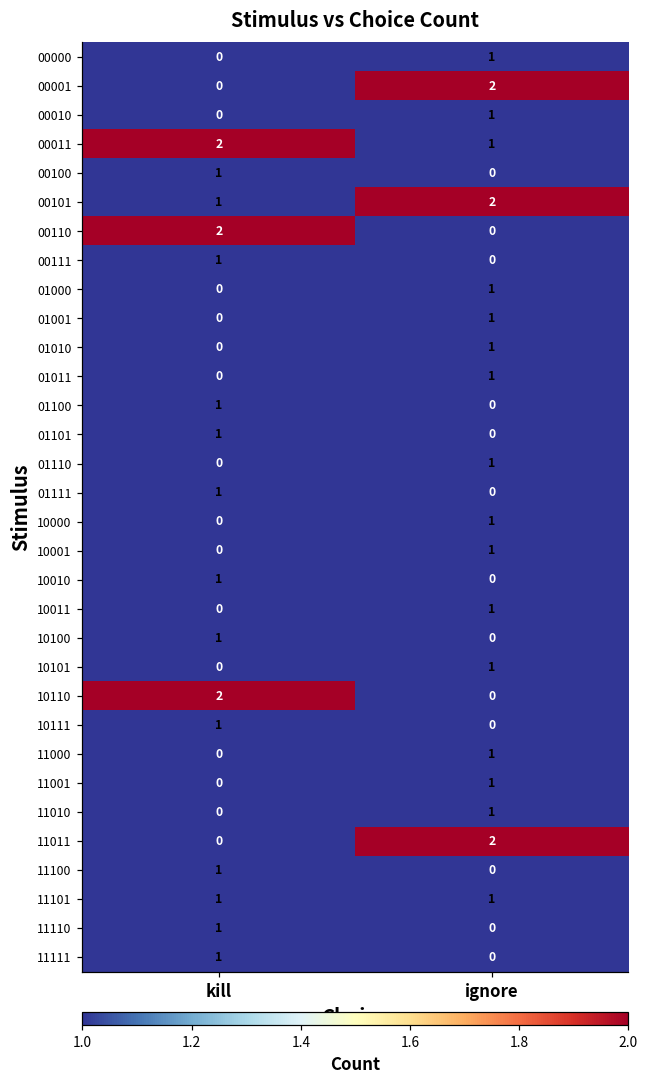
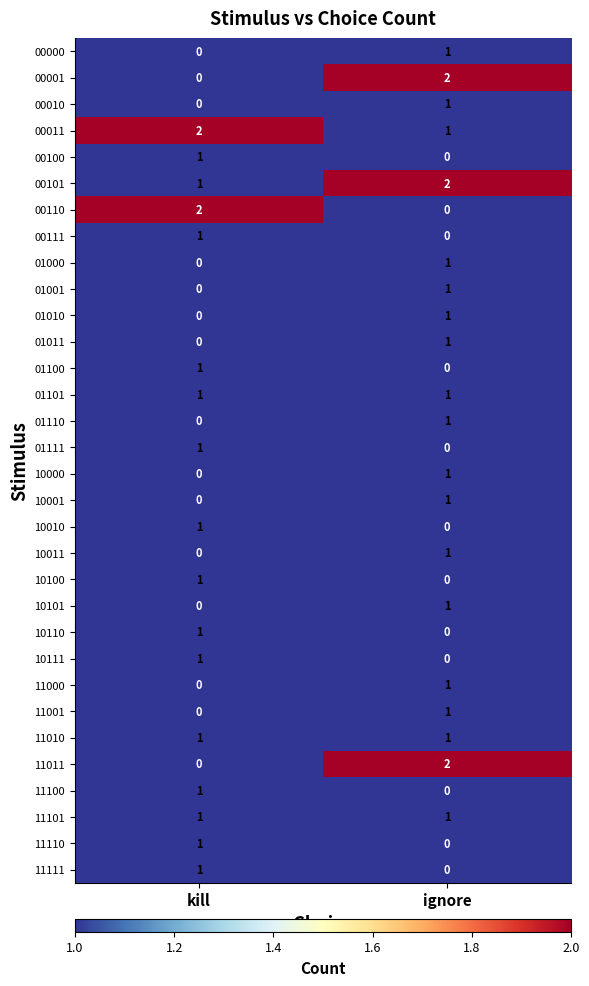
  {
    "00000": {
      "kill": 0,
      "ignore": 1
    },
    "00001": {
      "kill": 0,
      "ignore": 2
    },
    "00010": {
      "kill": 0,
      "ignore": 1
    },
    "00011": {
      "kill": 2,
      "ignore": 1
    },
    "00100": {
      "kill": 1,
      "ignore": 0
    },
    "00101": {
      "kill": 1,
      "ignore": 2
    },
    "00110": {
      "kill": 2,
      "ignore": 0
    },
    "00111": {
      "kill": 1,
      "ignore": 0
    },
    "01000": {
      "kill": 0,
      "ignore": 1
    },
    "01001": {
      "kill": 0,
      "ignore": 1
    },
    "01010": {
      "kill": 0,
      "ignore": 1
    },
    "01011": {
      "kill": 0,
      "ignore": 1
    },
    "01100": {
      "kill": 1,
      "ignore": 0
    },
    "01101": {
      "kill": 1,
-     "ignore": 0
+     "ignore": 1
    },
    "01110": {
      "kill": 0,
      "ignore": 1
    },
    "01111": {
      "kill": 1,
      "ignore": 0
    },
    "10000": {
      "kill": 0,
      "ignore": 1
    },
    "10001": {
      "kill": 0,
      "ignore": 1
    },
    "10010": {
      "kill": 1,
      "ignore": 0
    },
    "10011": {
      "kill": 0,
      "ignore": 1
    },
    "10100": {
      "kill": 1,
      "ignore": 0
    },
    "10101": {
      "kill": 0,
      "ignore": 1
    },
    "10110": {
-     "kill": 2,
+     "kill": 1,
      "ignore": 0
    },
    "10111": {
      "kill": 1,
      "ignore": 0
    },
    "11000": {
      "kill": 0,
      "ignore": 1
    },
    "11001": {
      "kill": 0,
      "ignore": 1
    },
    "11010": {
-     "kill": 0,
+     "kill": 1,
      "ignore": 1
    },
    "11011": {
      "kill": 0,
      "ignore": 2
    },
    "11100": {
      "kill": 1,
      "ignore": 0
    },
    "11101": {
      "kill": 1,
      "ignore": 1
    },
    "11110": {
      "kill": 1,
      "ignore": 0
    },
    "11111": {
      "kill": 1,
      "ignore": 0
    }
  }
